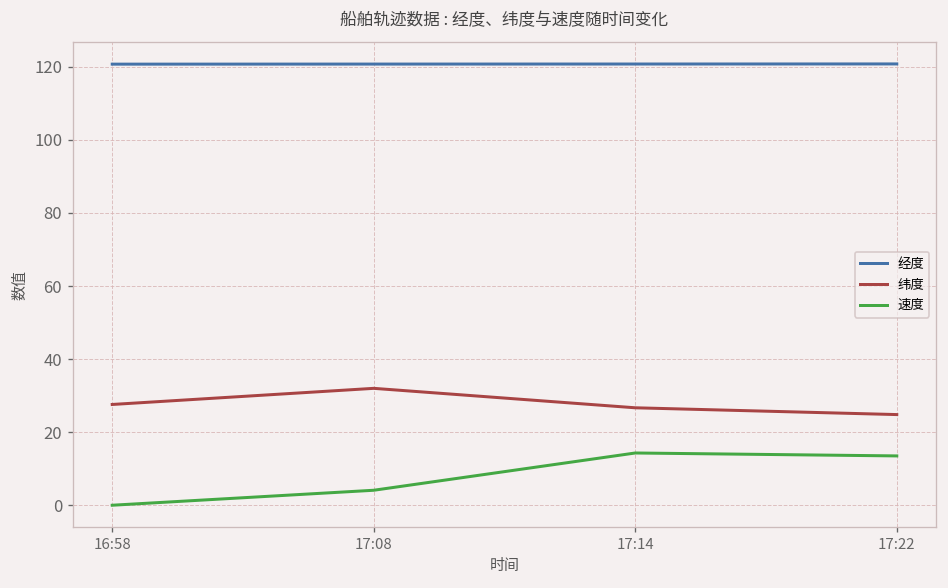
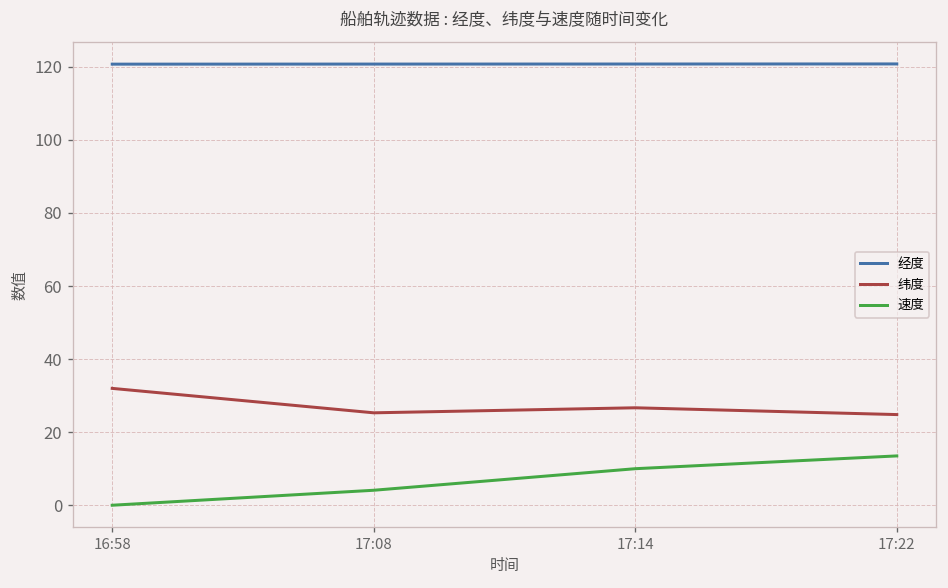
  {
    "经度": {
      "16:58": 121,
      "17:08": 121,
      "17:14": 121,
      "17:22": 121
    },
    "纬度": {
-     "16:58": 28,
-     "17:08": 32,
+     "16:58": 32,
+     "17:08": 25,
      "17:14": 27,
      "17:22": 25
    },
    "速度": {
      "16:58": 0,
      "17:08": 4,
-     "17:14": 14,
+     "17:14": 10,
      "17:22": 14
    }
  }
